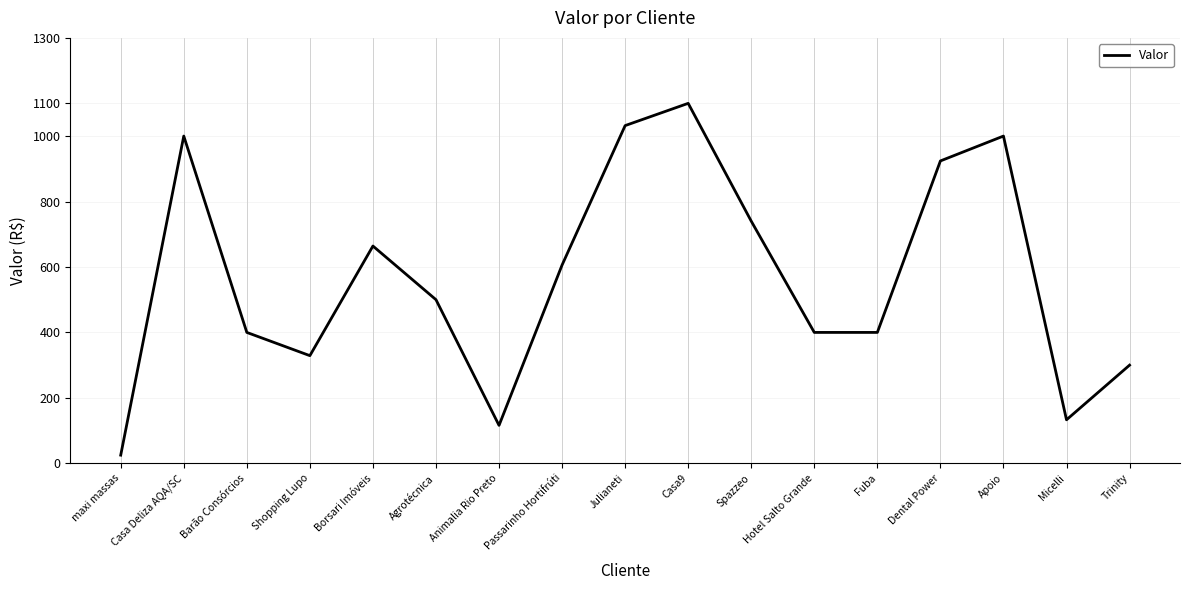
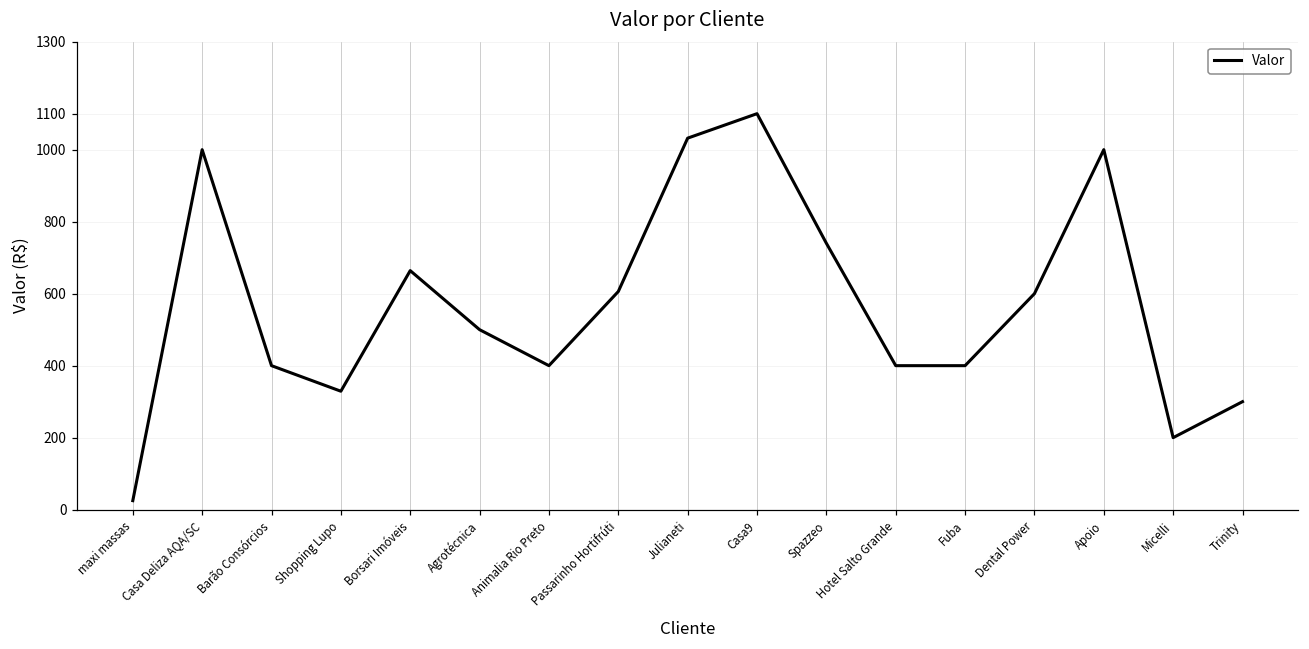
  {
    "maxi massas": 30,
    "Casa Deliza AQA/SC": 1000,
    "Barão Consórcios": 400,
    "Shopping Lupo": 330,
    "Borsari Imóveis": 660,
    "Agrotécnica": 500,
-   "Animalia Rio Preto": 120,
+   "Animalia Rio Preto": 400,
    "Passarinho Hortifrúti": 610,
    "Julianeti": 1030,
    "Casa9": 1100,
    "Spazzeo": 740,
    "Hotel Salto Grande": 400,
    "Fuba": 400,
-   "Dental Power": 920,
+   "Dental Power": 600,
    "Apoio": 1000,
-   "Micelli": 130,
+   "Micelli": 200,
    "Trinity": 300
  }
